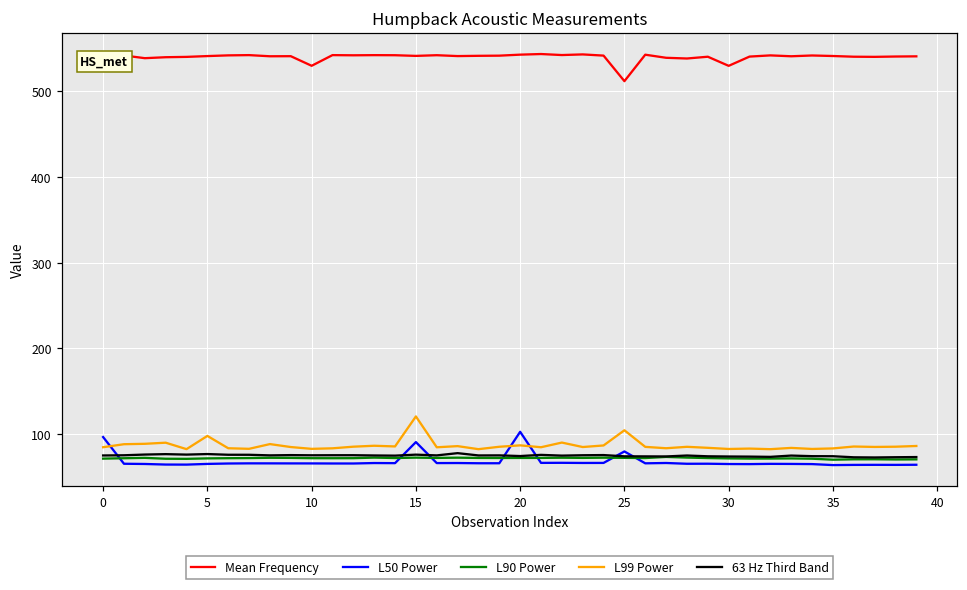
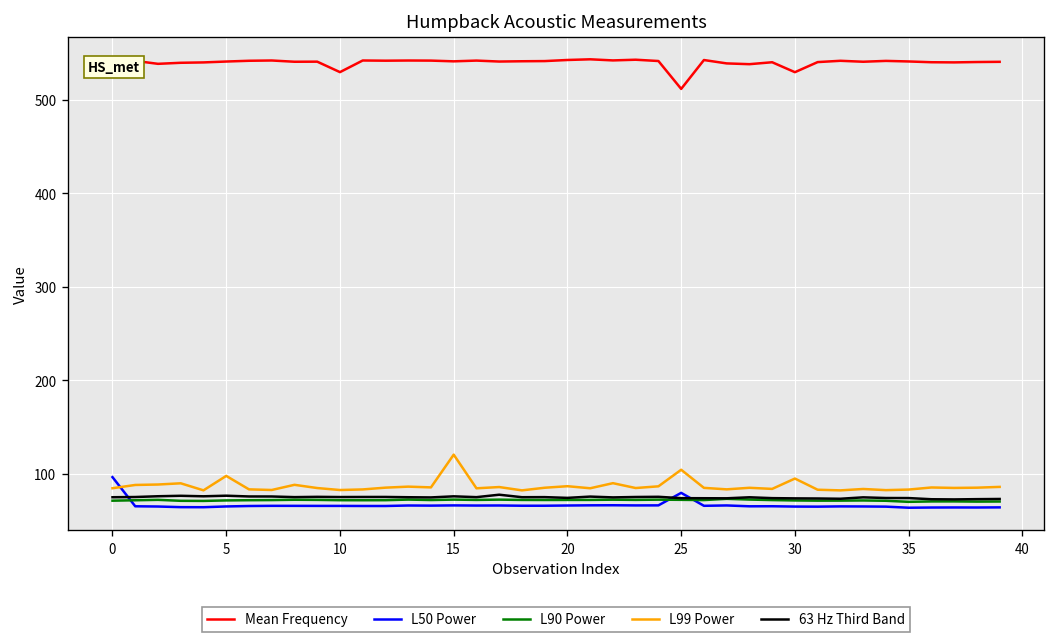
  {
    "Mean Frequency": {
      "5": 540,
      "10": 530,
      "15": 540,
      "20": 540,
      "25": 510,
      "30": 530,
      "35": 540
    },
    "L50 Power": {
      "0": 100,
      "5": 60,
      "10": 70,
-     "15": 90,
-     "20": 100,
+     "15": 70,
+     "20": 70,
      "25": 80,
      "30": 60,
      "35": 60
    },
    "L90 Power": {
      "0": 70,
      "5": 70,
      "10": 70,
      "15": 70,
      "35": 70
    },
    "L99 Power": {
      "0": 80,
      "5": 100,
      "10": 80,
      "15": 120,
      "20": 90,
      "25": 100,
-     "30": 80,
+     "30": 90,
      "35": 80
    },
    "63 Hz Third Band": {
      "0": 70,
      "5": 80,
      "10": 80,
      "15": 80,
      "35": 70
    }
  }
